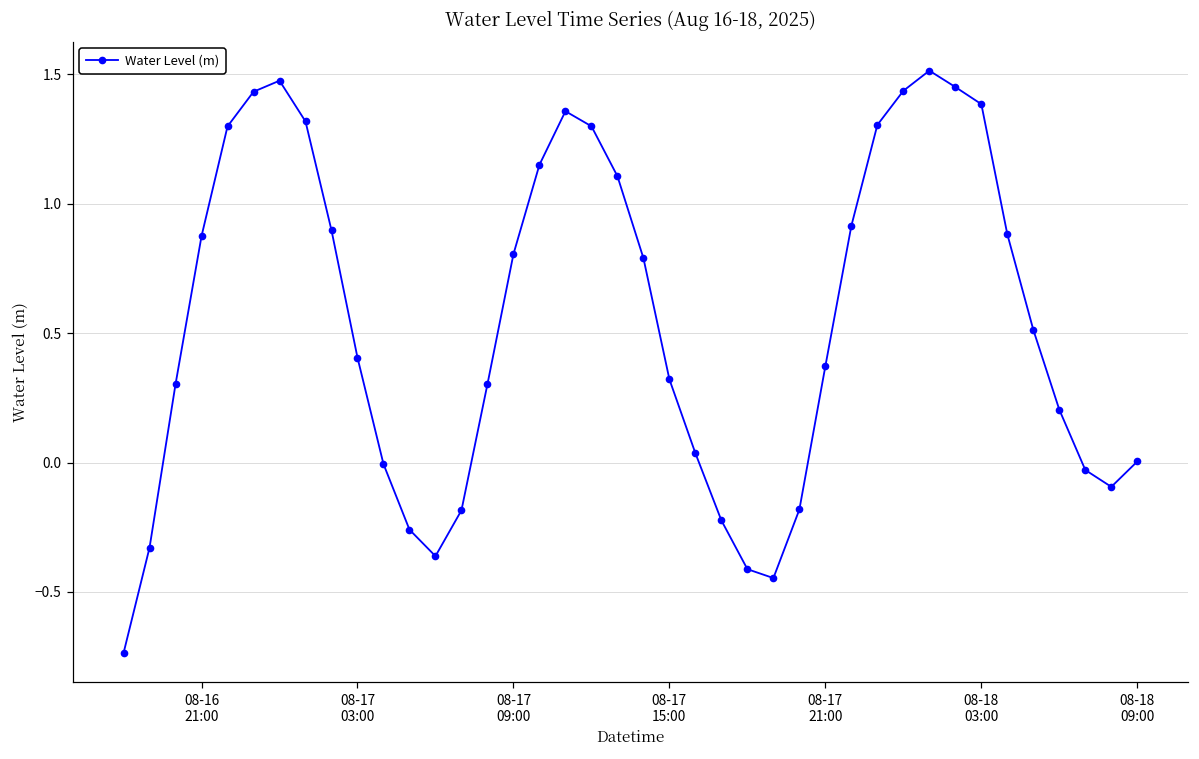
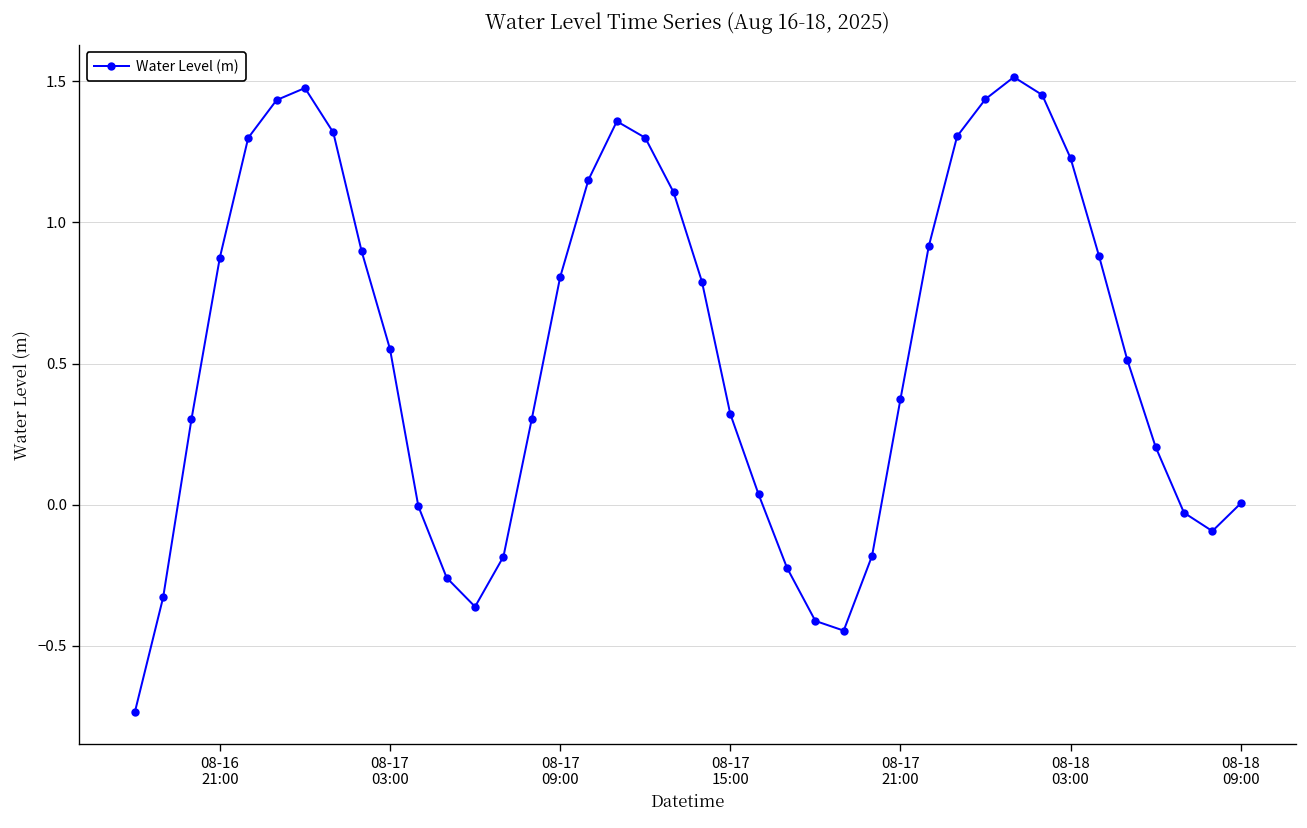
  {
    "08-16 21:00": 0.88,
-   "08-17 03:00": 0.41,
+   "08-17 03:00": 0.55,
    "08-17 09:00": 0.81,
    "08-17 15:00": 0.32,
    "08-17 21:00": 0.37,
-   "08-18 03:00": 1.39,
+   "08-18 03:00": 1.23,
    "08-18 09:00": 0.00
  }
